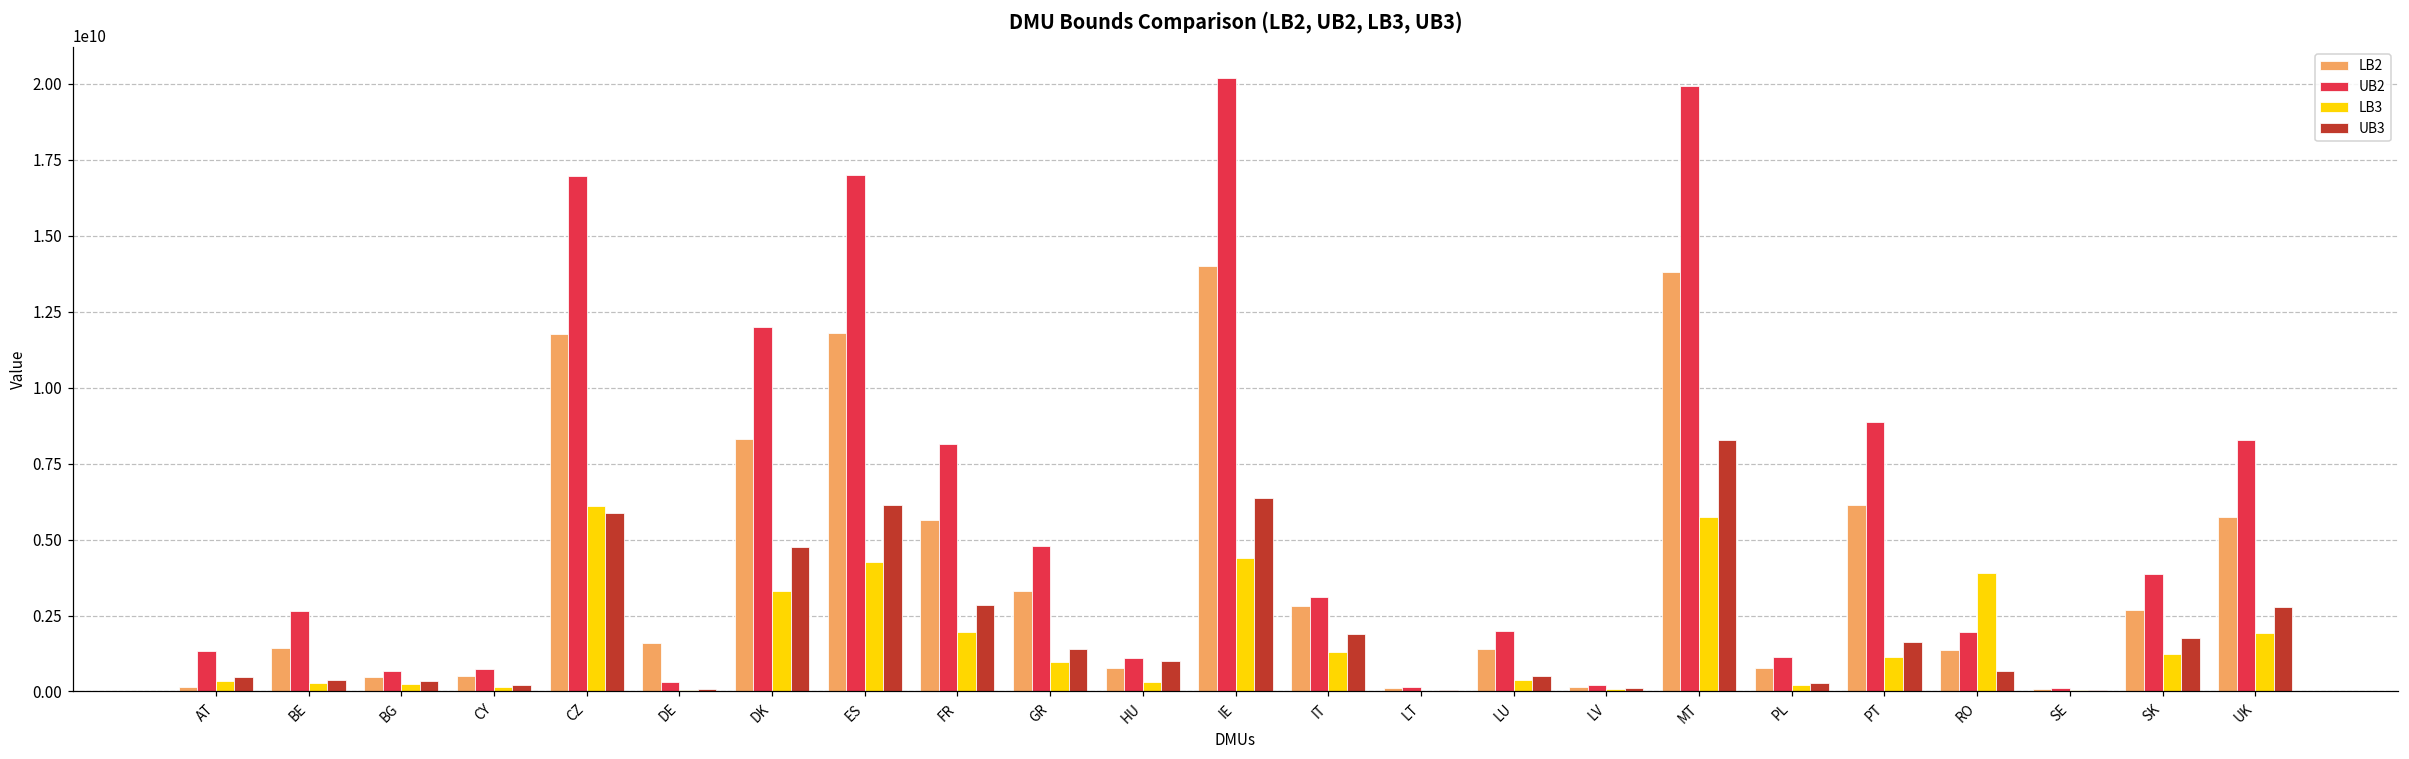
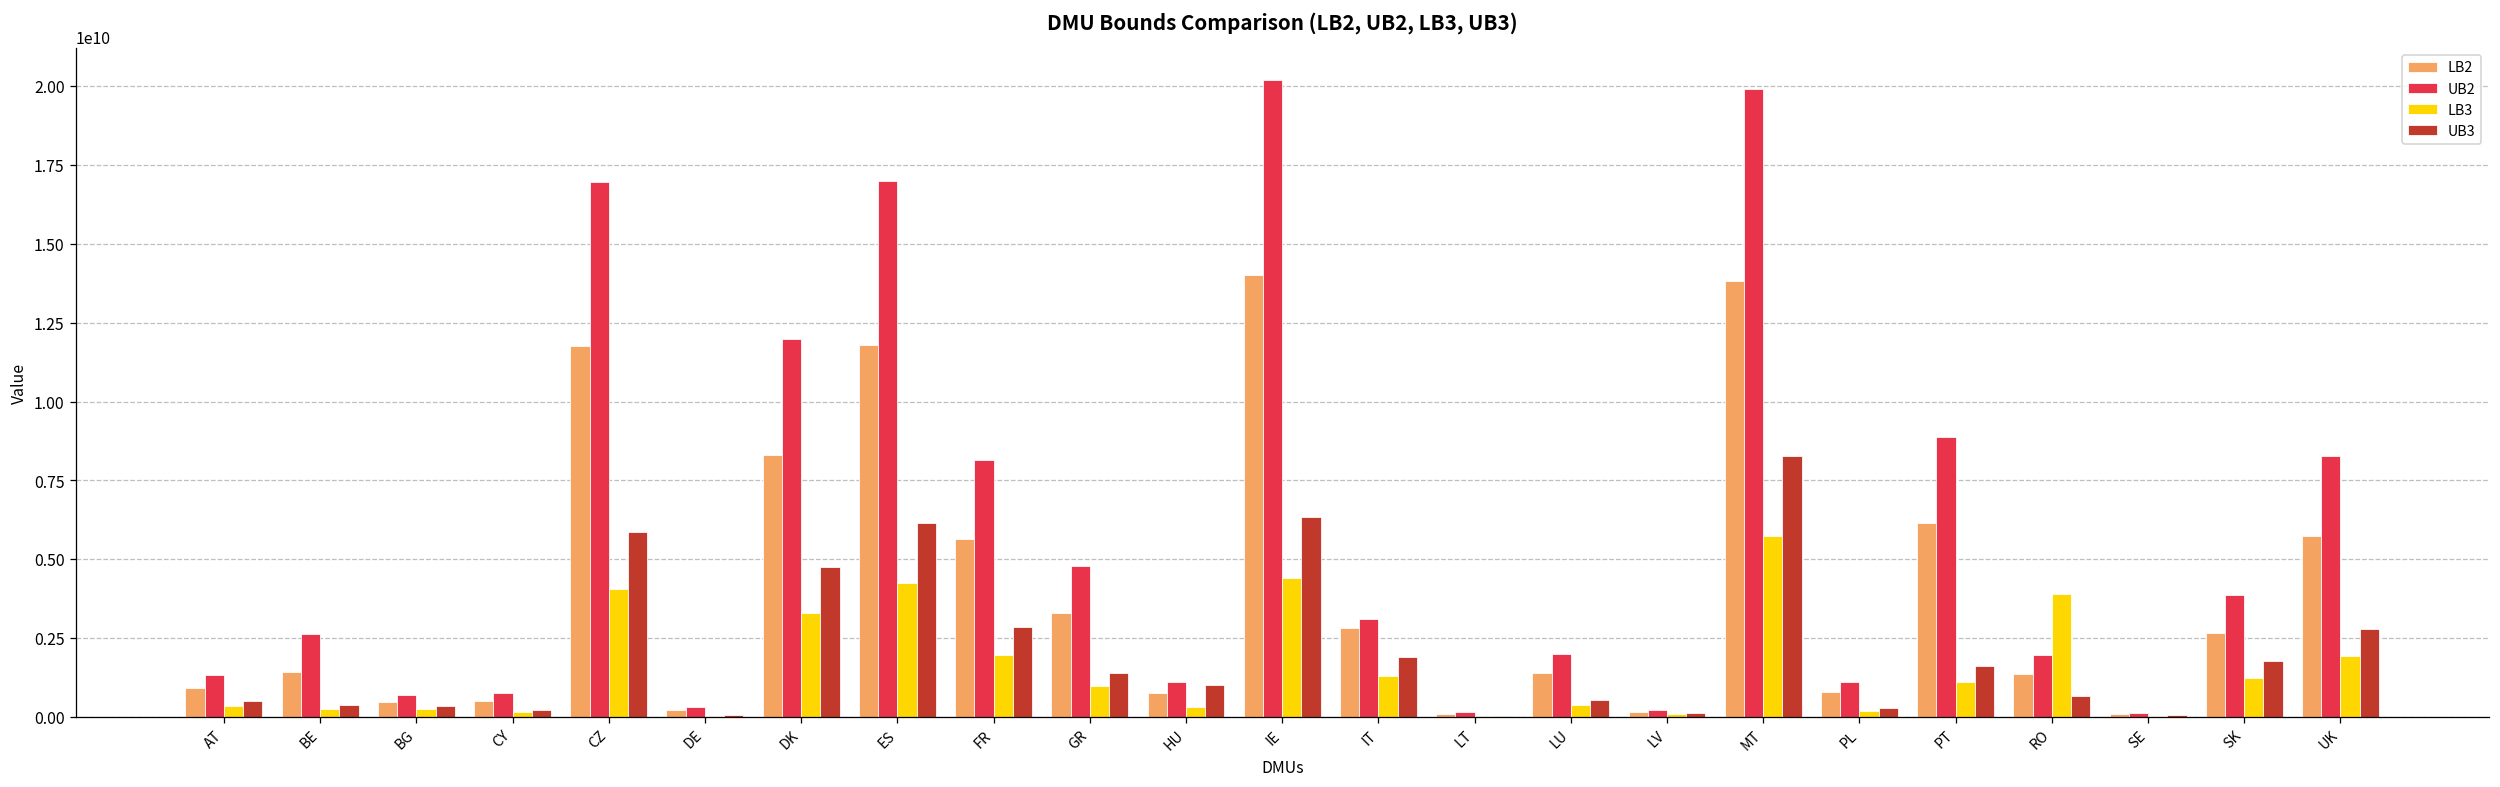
  {
    "LB2": {
-     "AT": 200000000,
+     "AT": 900000000,
      "BE": 1400000000,
      "BG": 500000000,
      "CY": 500000000,
      "CZ": 11800000000,
-     "DE": 1600000000,
+     "DE": 200000000,
      "DK": 8300000000,
      "ES": 11800000000,
      "FR": 5600000000,
      "GR": 3300000000,
      "HU": 800000000,
      "IE": 14000000000,
      "IT": 2800000000,
      "LT": 100000000,
      "LU": 1400000000,
      "LV": 100000000,
      "MT": 13800000000,
      "PL": 800000000,
      "PT": 6100000000,
      "RO": 1400000000,
      "SK": 2700000000,
      "UK": 5700000000
    },
    "LB3": {
      "AT": 300000000,
      "BE": 300000000,
      "BG": 200000000,
      "CY": 200000000,
-     "CZ": 6100000000,
+     "CZ": 4100000000,
      "DK": 3300000000,
      "ES": 4300000000,
      "FR": 2000000000,
      "GR": 1000000000,
      "HU": 300000000,
      "IE": 4400000000,
      "IT": 1300000000,
      "LU": 400000000,
      "MT": 5700000000,
      "PL": 200000000,
      "PT": 1100000000,
      "RO": 3900000000,
      "SK": 1200000000,
      "UK": 1900000000
    }
  }
